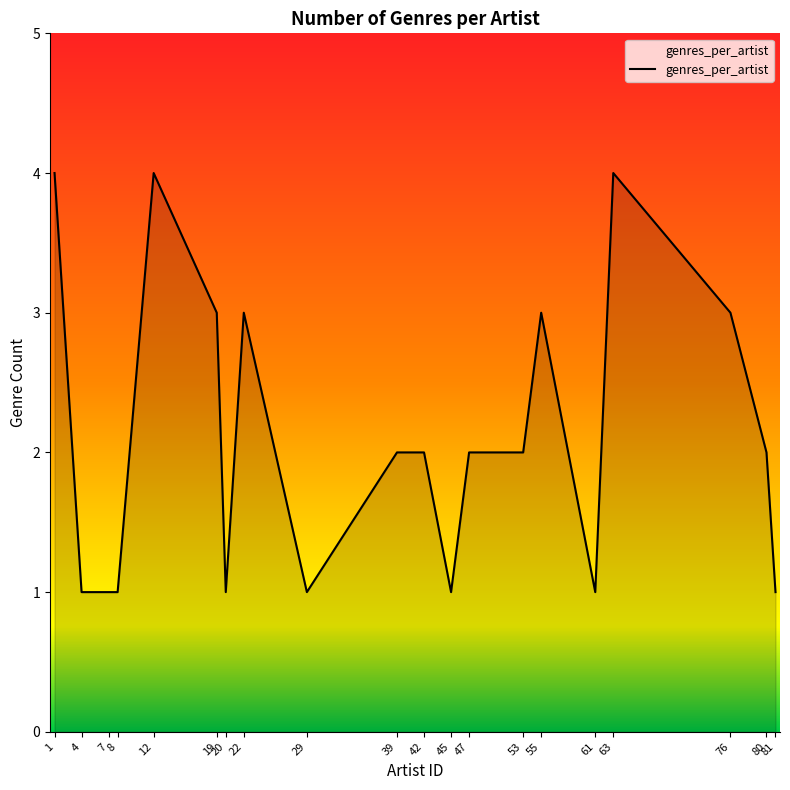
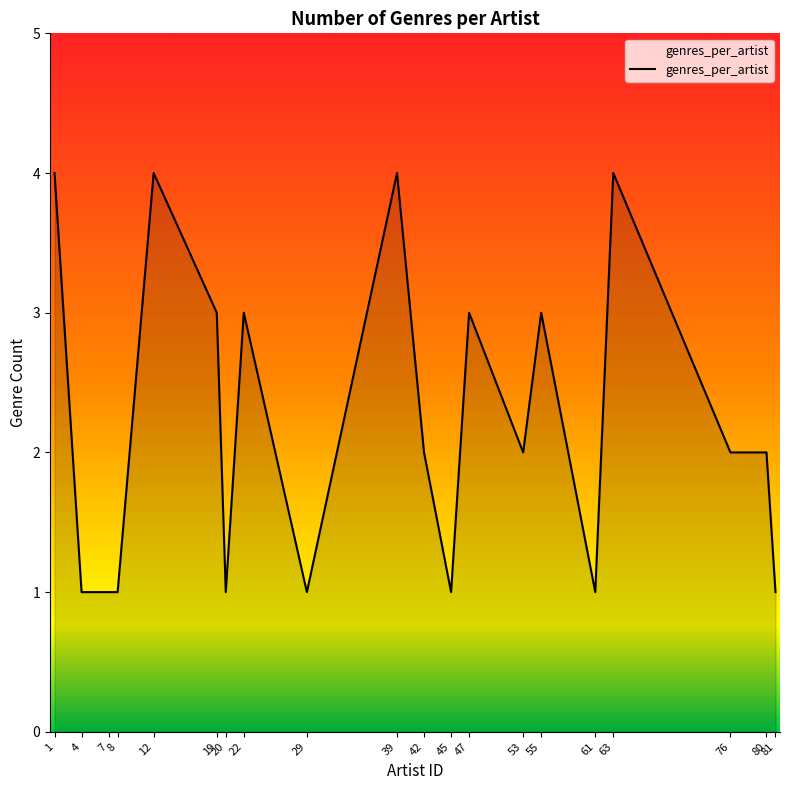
  {
    "1": 4,
    "4": 1,
    "7": 1,
    "8": 1,
    "12": 4,
    "19": 3,
    "20": 1,
    "22": 3,
    "29": 1,
-   "39": 2,
+   "39": 4,
    "42": 2,
    "45": 1,
-   "47": 2,
+   "47": 3,
    "53": 2,
    "55": 3,
    "61": 1,
    "63": 4,
-   "76": 3,
+   "76": 2,
    "80": 2,
    "81": 1
  }
